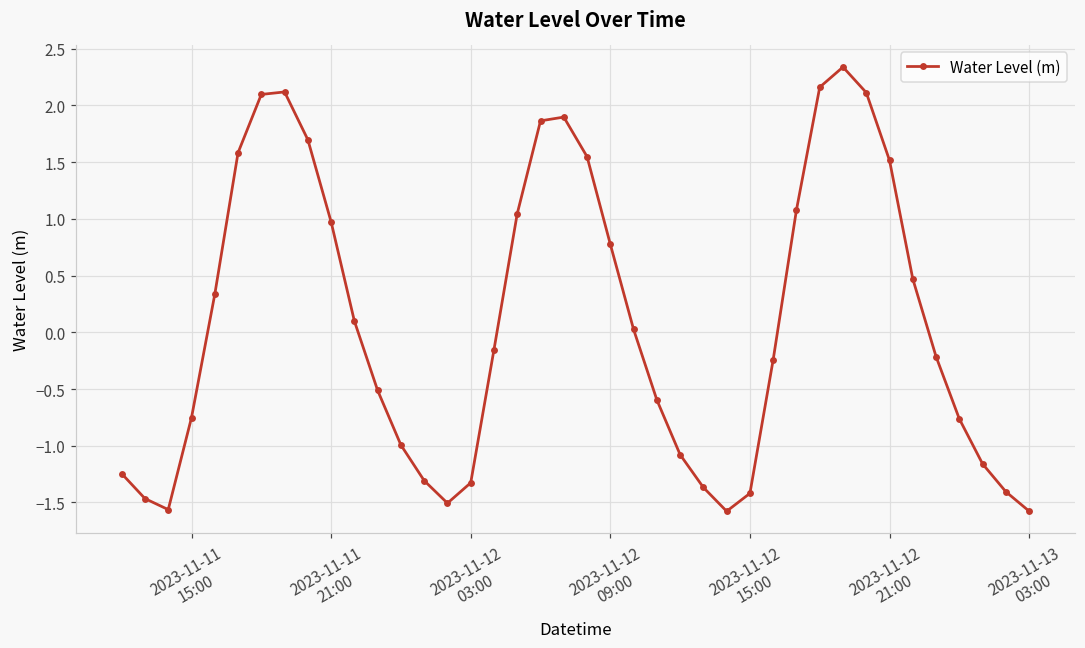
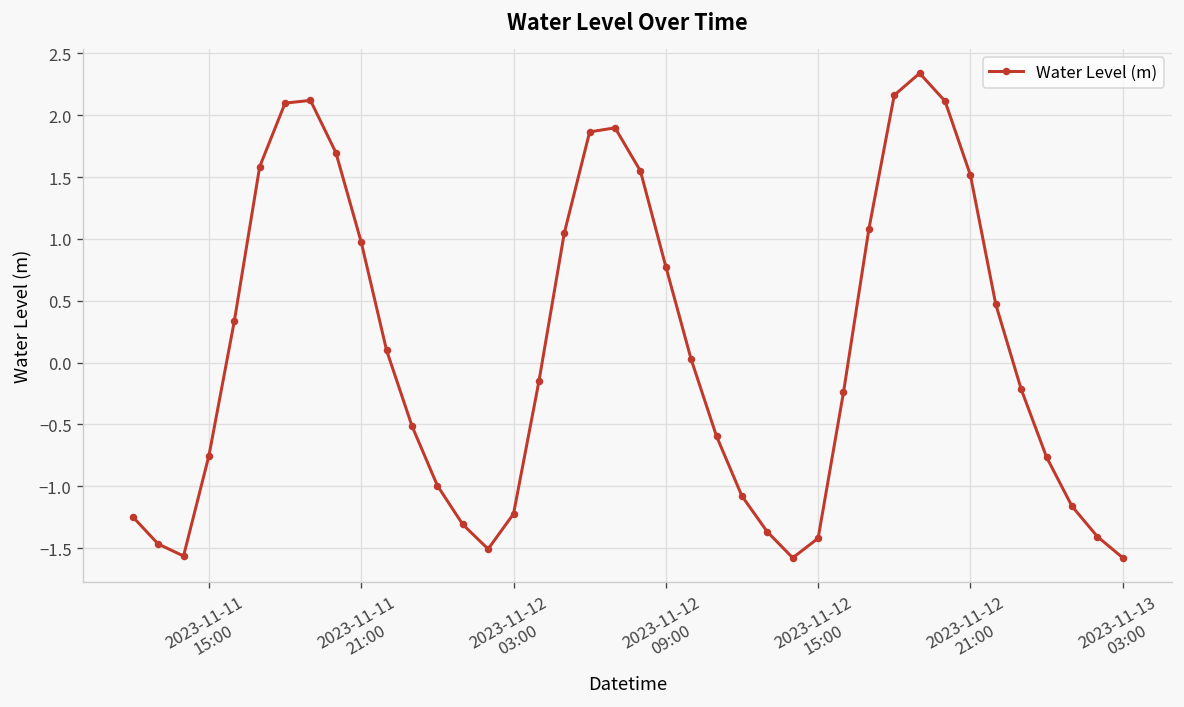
  {
    "2023-11-11 15:00": -0.75,
    "2023-11-11 21:00": 0.97,
-   "2023-11-12 03:00": -1.33,
+   "2023-11-12 03:00": -1.22,
    "2023-11-12 09:00": 0.78,
    "2023-11-12 15:00": -1.42,
    "2023-11-12 21:00": 1.52,
    "2023-11-13 03:00": -1.58
  }
